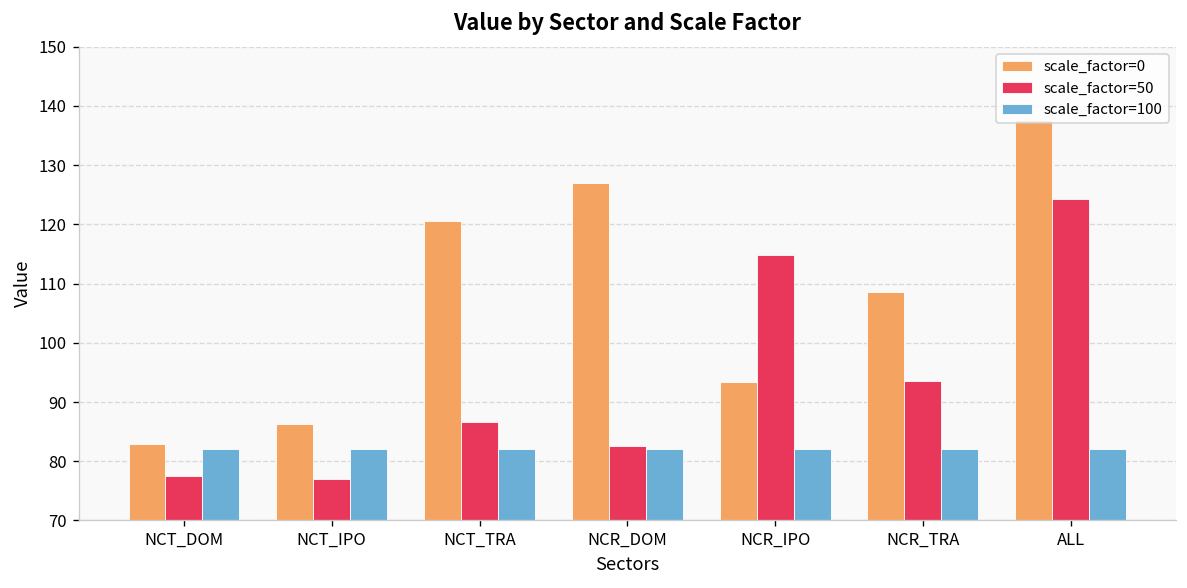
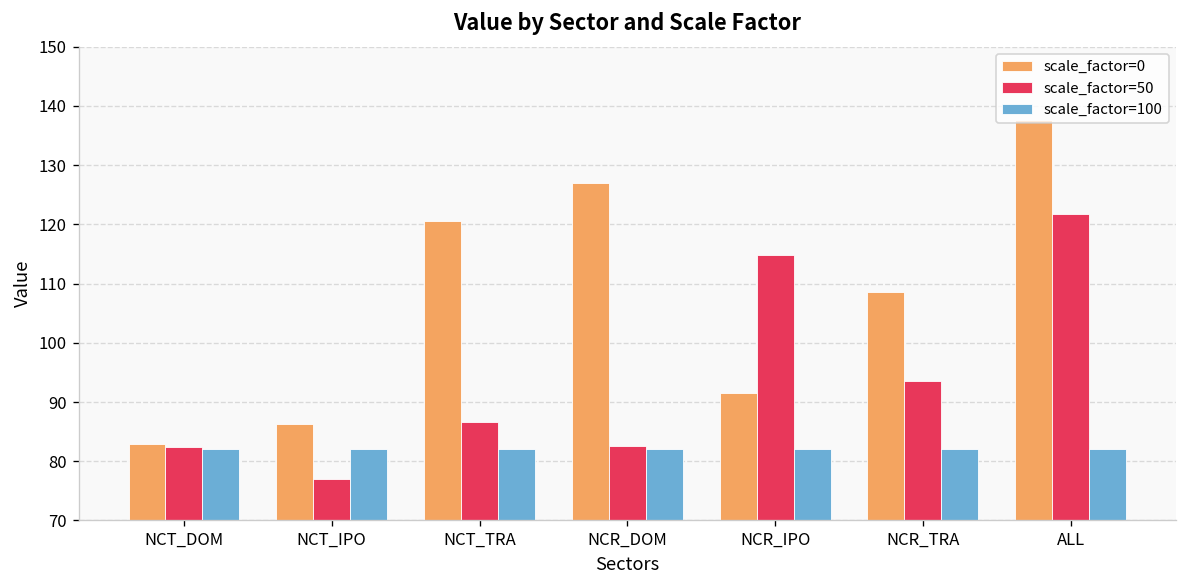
  {
    "scale_factor=0": {
      "NCT_DOM": 83,
      "NCT_IPO": 86,
      "NCT_TRA": 120,
      "NCR_DOM": 127,
-     "NCR_IPO": 93,
+     "NCR_IPO": 92,
      "NCR_TRA": 109
    },
    "scale_factor=50": {
-     "NCT_DOM": 77,
+     "NCT_DOM": 82,
      "NCT_IPO": 77,
      "NCT_TRA": 87,
      "NCR_DOM": 83,
      "NCR_IPO": 115,
      "NCR_TRA": 94,
-     "ALL": 124
+     "ALL": 122
    },
    "scale_factor=100": {
      "NCT_DOM": 82,
      "NCT_IPO": 82,
      "NCT_TRA": 82,
      "NCR_DOM": 82,
      "NCR_IPO": 82,
      "NCR_TRA": 82,
      "ALL": 82
    }
  }
